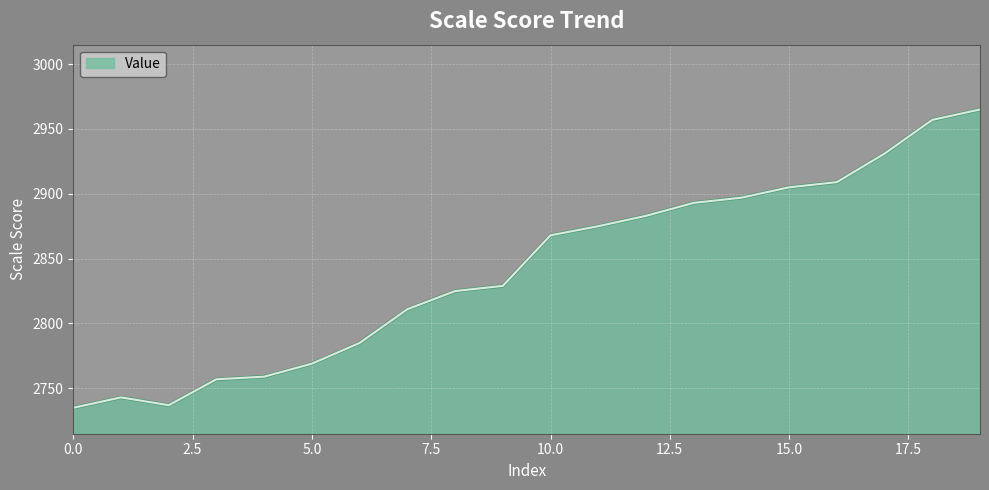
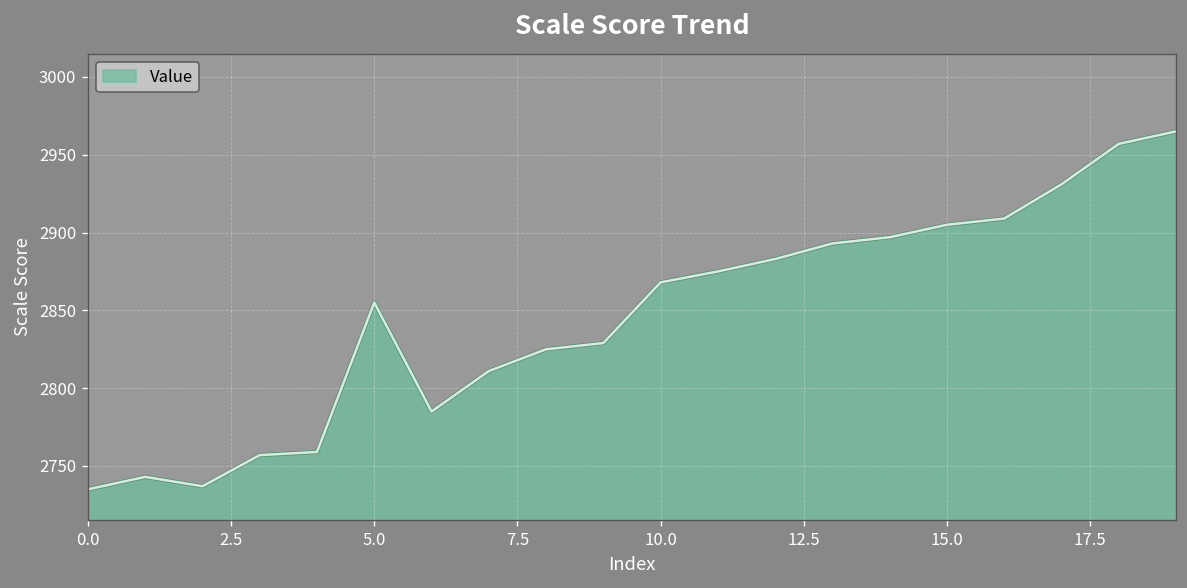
  {
    "0.0": 2735,
-   "5.0": 2769,
+   "5.0": 2855,
    "10.0": 2868,
    "15.0": 2905
  }
